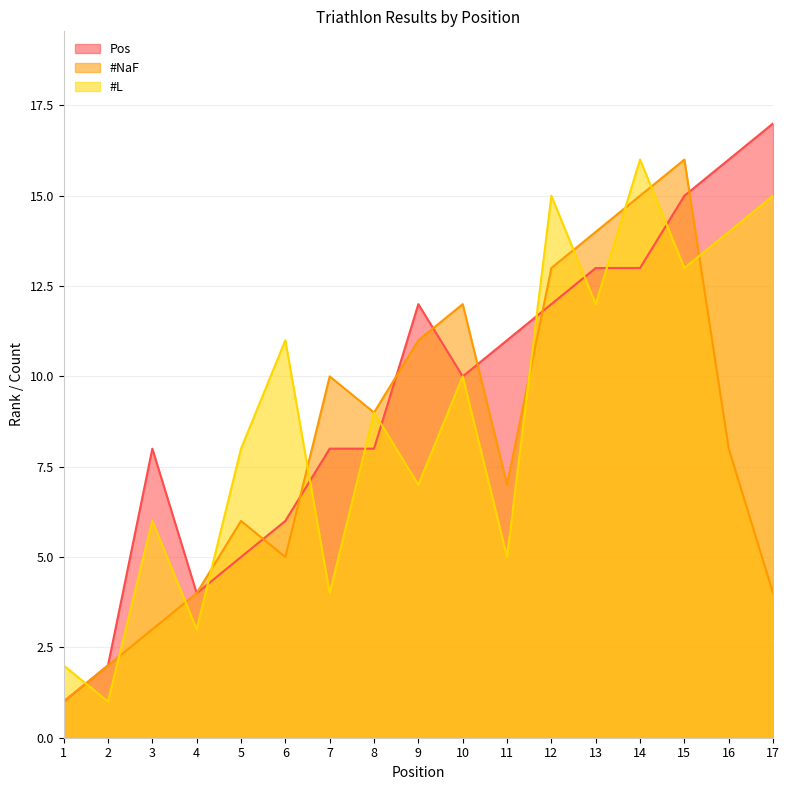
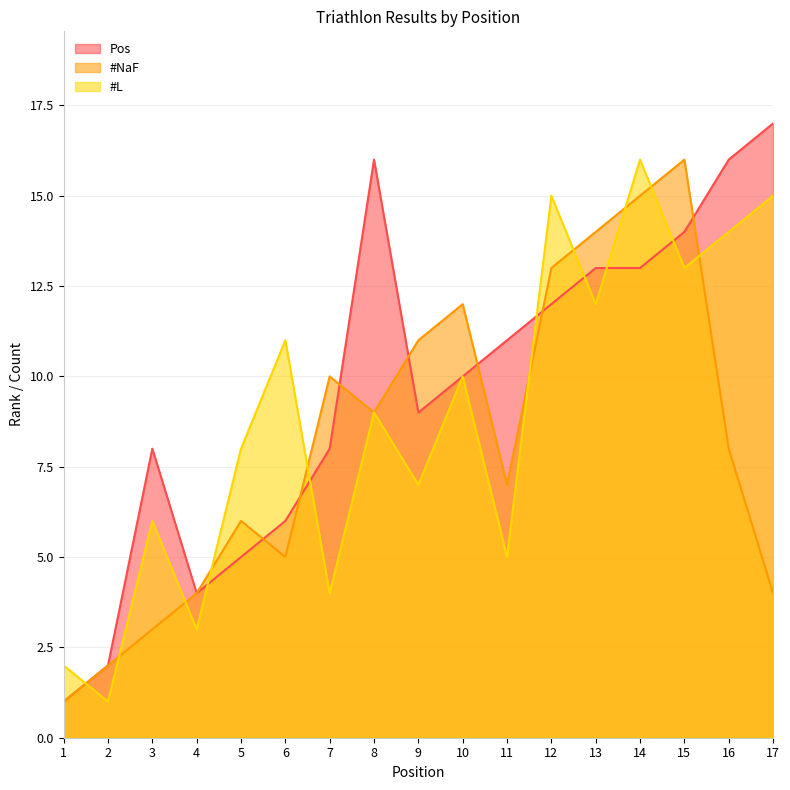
  {
    "Pos": {
      "3": 8,
      "5": 5,
      "6": 6,
      "7": 8,
-     "8": 8,
-     "9": 12,
+     "8": 16,
+     "9": 9,
      "11": 11,
      "12": 12,
      "13": 13,
      "14": 13,
-     "15": 15,
+     "15": 14,
      "16": 16,
      "17": 17
    }
  }
